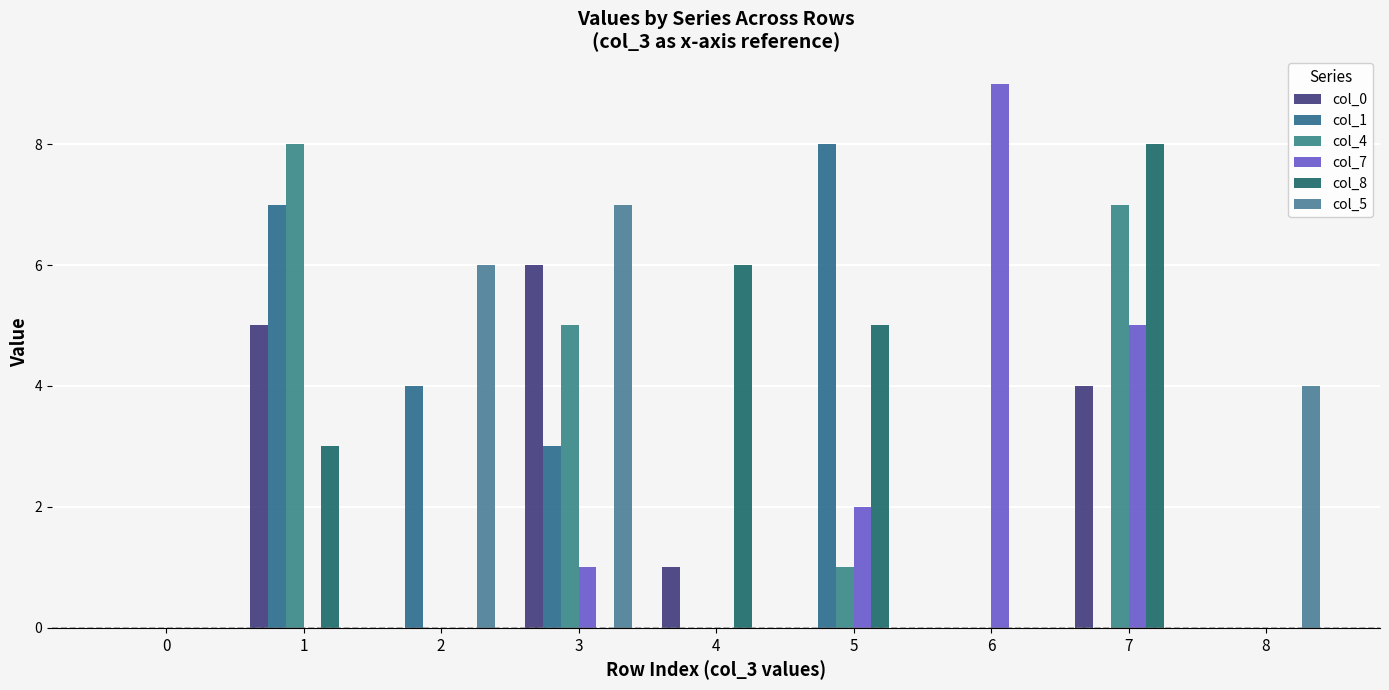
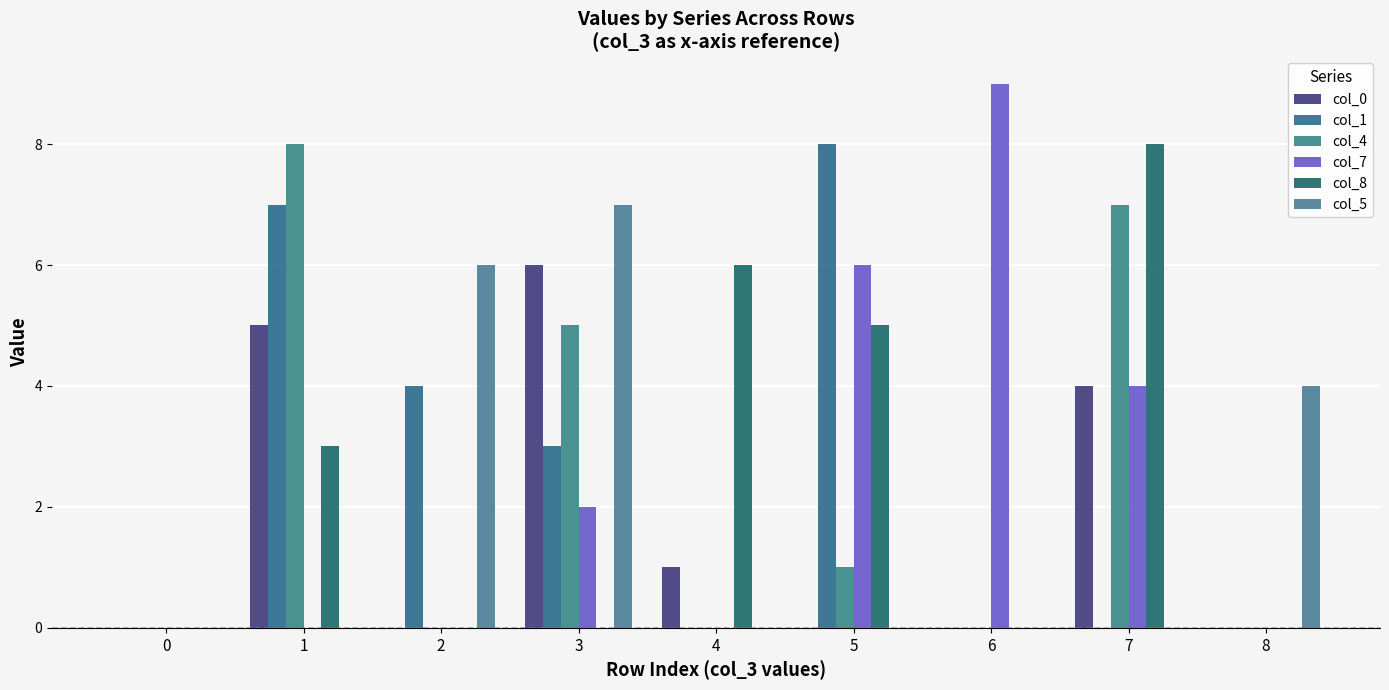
  {
    "col_7": {
      "0": 0,
      "1": 0,
      "2": 0,
-     "3": 1,
+     "3": 2,
      "4": 0,
-     "5": 2,
+     "5": 6,
      "6": 9,
-     "7": 5,
+     "7": 4,
      "8": 0
    }
  }
